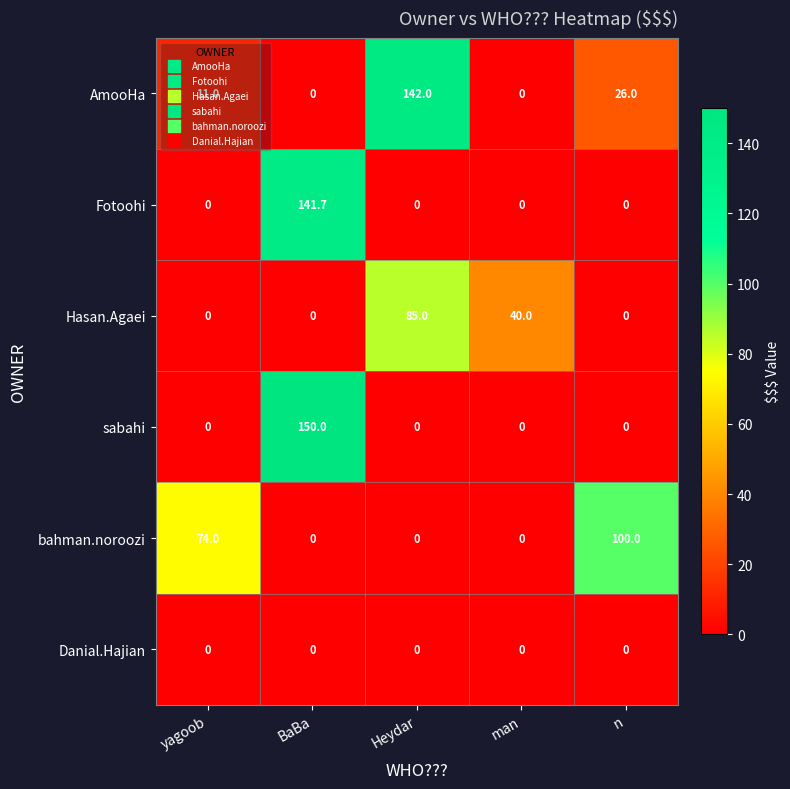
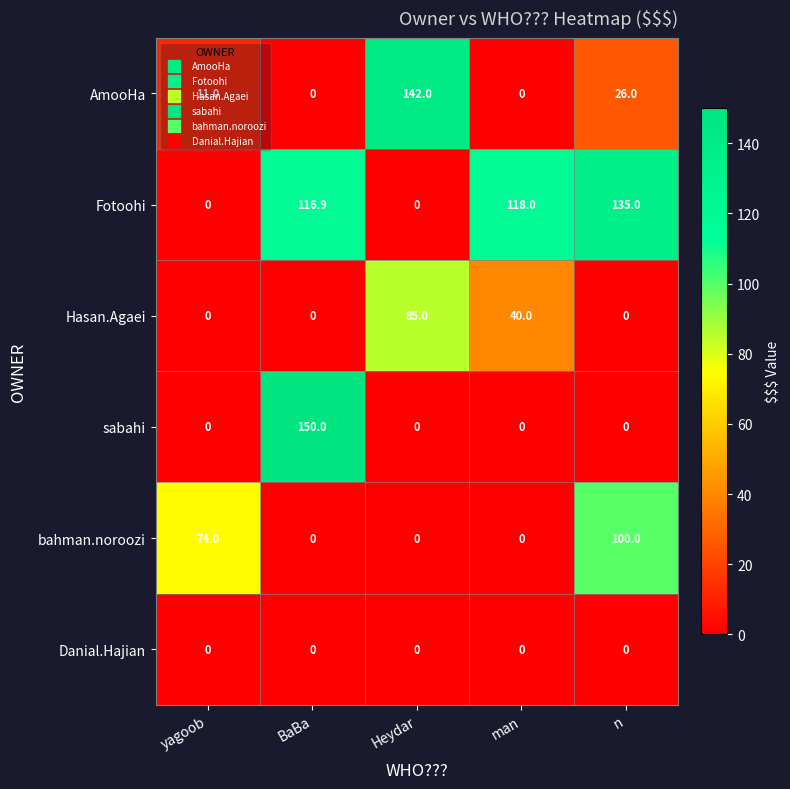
  {
    "AmooHa": {
      "BaBa": 0,
      "Heydar": 142.0,
      "man": 0,
      "n": 26.0
    },
    "Fotoohi": {
      "yagoob": 0,
-     "BaBa": 141.7,
+     "BaBa": 116.9,
      "Heydar": 0,
-     "man": 0,
-     "n": 0
+     "man": 118.0,
+     "n": 135.0
    },
    "Hasan.Agaei": {
      "yagoob": 0,
      "BaBa": 0,
      "Heydar": 85.0,
      "man": 40.0,
      "n": 0
    },
    "sabahi": {
      "yagoob": 0,
      "BaBa": 150.0,
      "Heydar": 0,
      "man": 0,
      "n": 0
    },
    "bahman.noroozi": {
      "yagoob": 74.0,
      "BaBa": 0,
      "Heydar": 0,
      "man": 0,
      "n": 100.0
    },
    "Danial.Hajian": {
      "yagoob": 0,
      "BaBa": 0,
      "Heydar": 0,
      "man": 0,
      "n": 0
    }
  }
